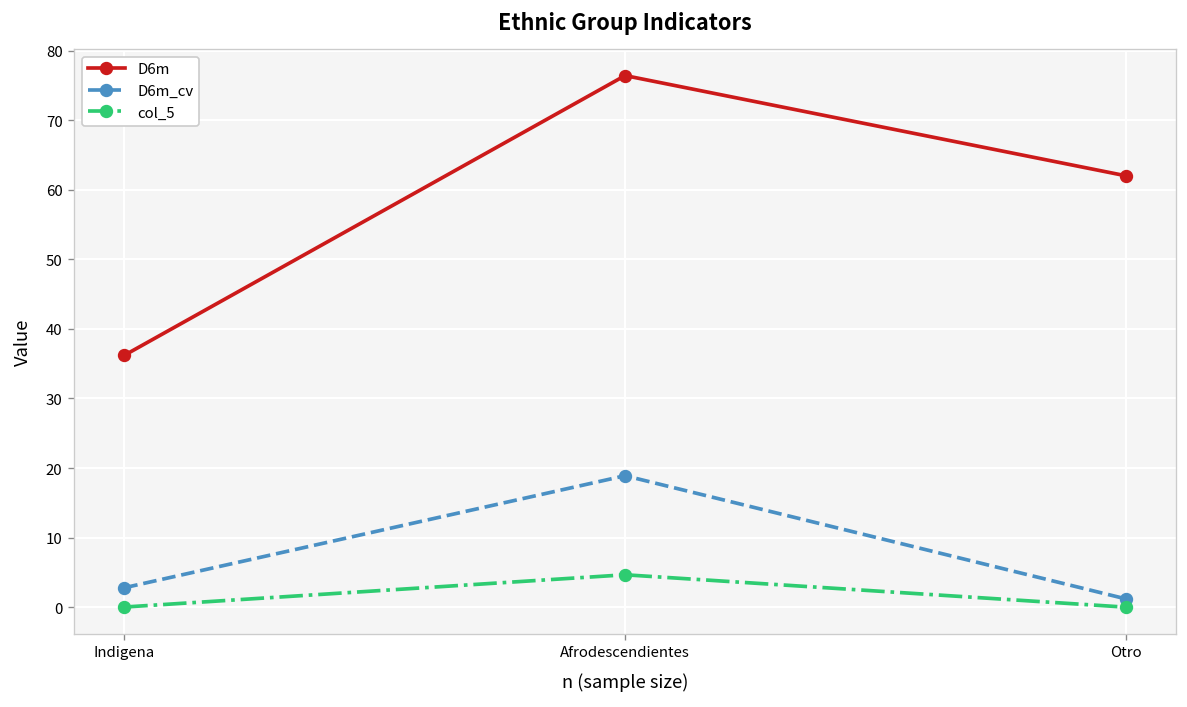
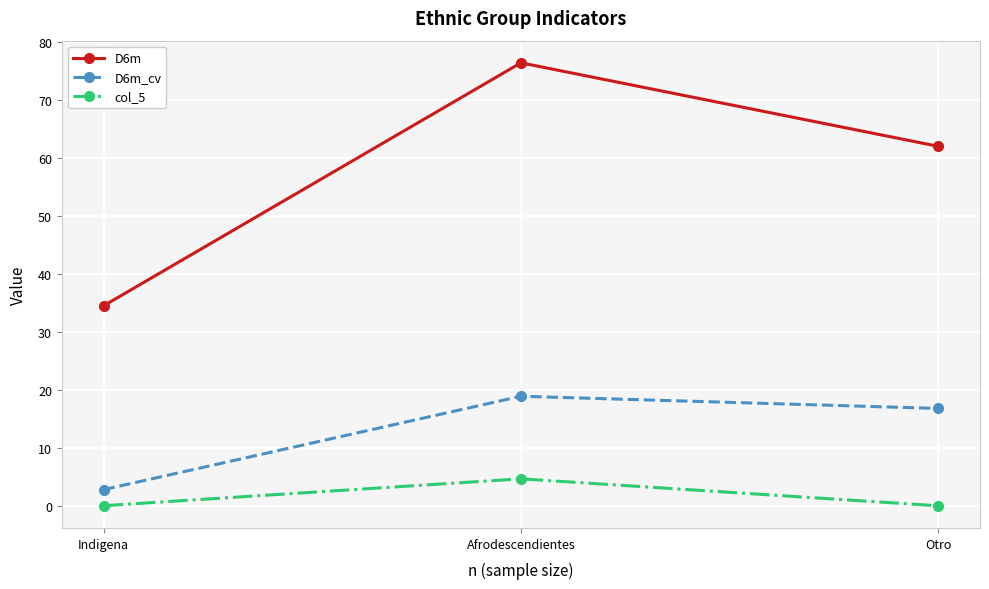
  {
    "D6m": {
-     "Indigena": 36,
+     "Indigena": 35,
      "Afrodescendientes": 76,
      "Otro": 62
    },
    "D6m_cv": {
      "Indigena": 3,
      "Afrodescendientes": 19,
-     "Otro": 1
+     "Otro": 17
    },
    "col_5": {
      "Indigena": 0,
      "Afrodescendientes": 5,
      "Otro": 0
    }
  }
